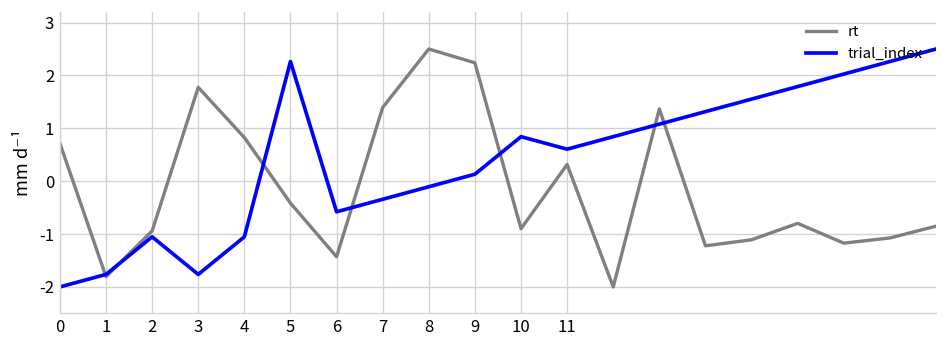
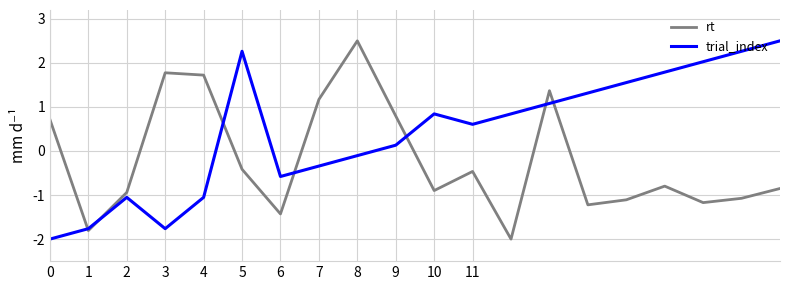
  {
    "rt": {
      "0": 0.7,
      "2": -0.9,
      "3": 1.8,
-     "4": 0.8,
+     "4": 1.7,
      "5": -0.4,
      "6": -1.4,
-     "7": 1.4,
+     "7": 1.2,
      "8": 2.5,
-     "9": 2.2,
+     "9": 0.8,
      "10": -0.9,
-     "11": 0.3
+     "11": -0.5
    },
    "trial_index": {
      "0": -2.0,
      "2": -1.1,
      "3": -1.8,
      "4": -1.1,
      "5": 2.3,
      "6": -0.6,
      "7": -0.3,
      "8": -0.1,
      "9": 0.1,
      "10": 0.8,
      "11": 0.6
    }
  }
